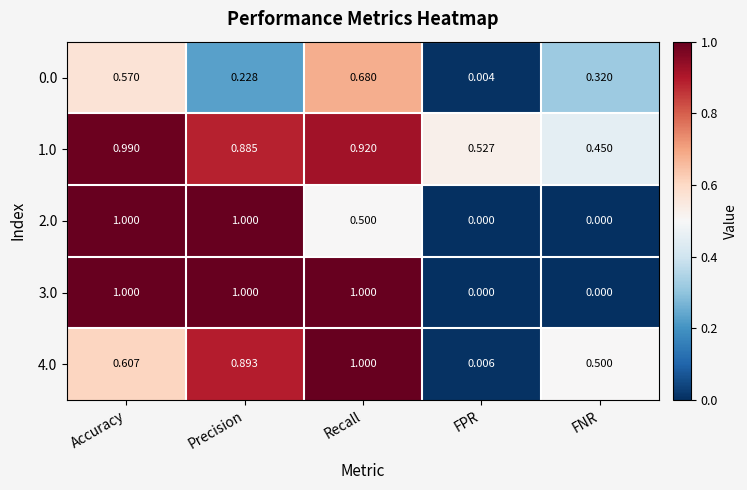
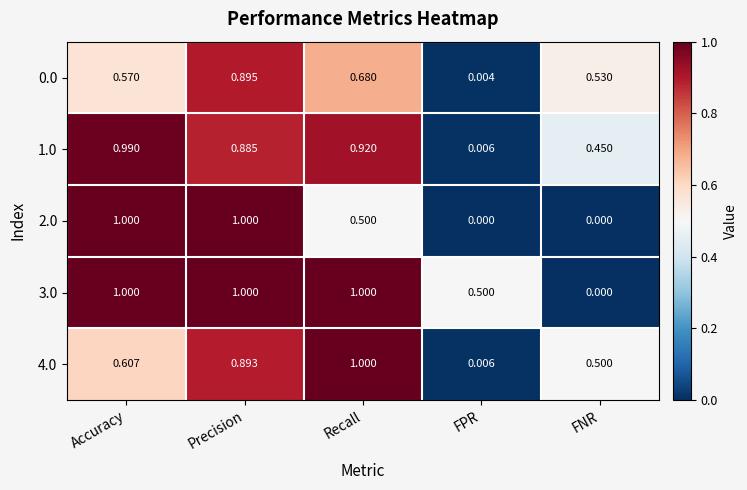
  {
    "0.0": {
      "Accuracy": 0.570,
-     "Precision": 0.228,
+     "Precision": 0.895,
      "Recall": 0.680,
      "FPR": 0.004,
-     "FNR": 0.320
+     "FNR": 0.530
    },
    "1.0": {
      "Accuracy": 0.990,
      "Precision": 0.885,
      "Recall": 0.920,
-     "FPR": 0.527,
+     "FPR": 0.006,
      "FNR": 0.450
    },
    "2.0": {
      "Accuracy": 1.000,
      "Precision": 1.000,
      "Recall": 0.500,
      "FPR": 0.000,
      "FNR": 0.000
    },
    "3.0": {
      "Accuracy": 1.000,
      "Precision": 1.000,
      "Recall": 1.000,
-     "FPR": 0.000,
+     "FPR": 0.500,
      "FNR": 0.000
    },
    "4.0": {
      "Accuracy": 0.607,
      "Precision": 0.893,
      "Recall": 1.000,
      "FPR": 0.006,
      "FNR": 0.500
    }
  }
